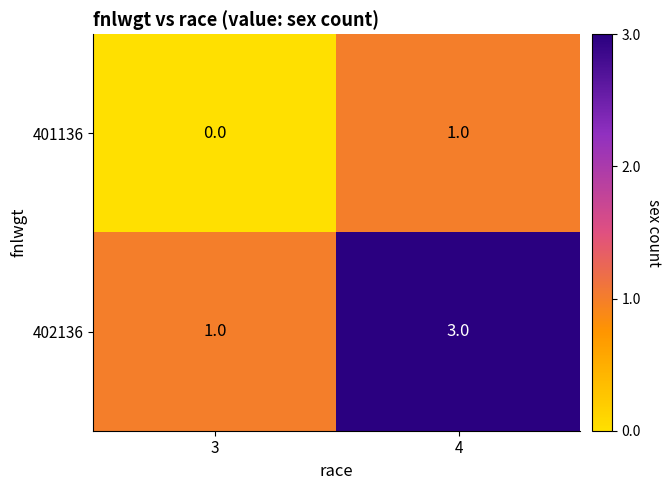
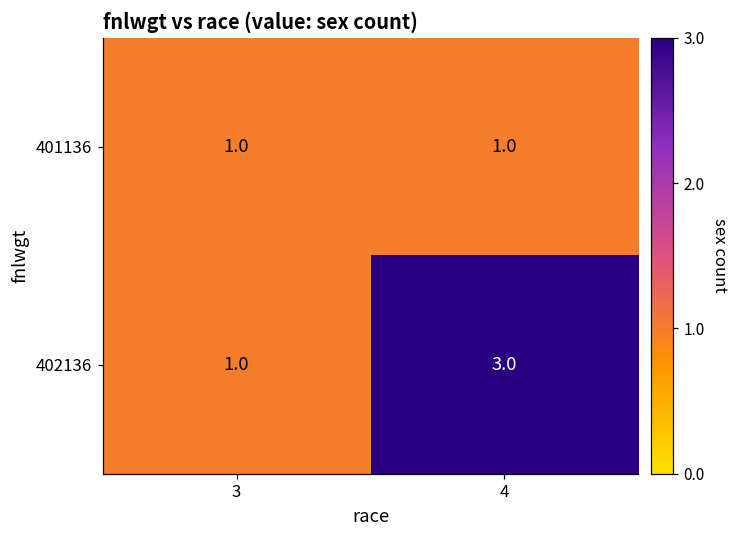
  {
    "401136": {
-     "3": 0.0,
+     "3": 1.0,
      "4": 1.0
    },
    "402136": {
      "3": 1.0,
      "4": 3.0
    }
  }
